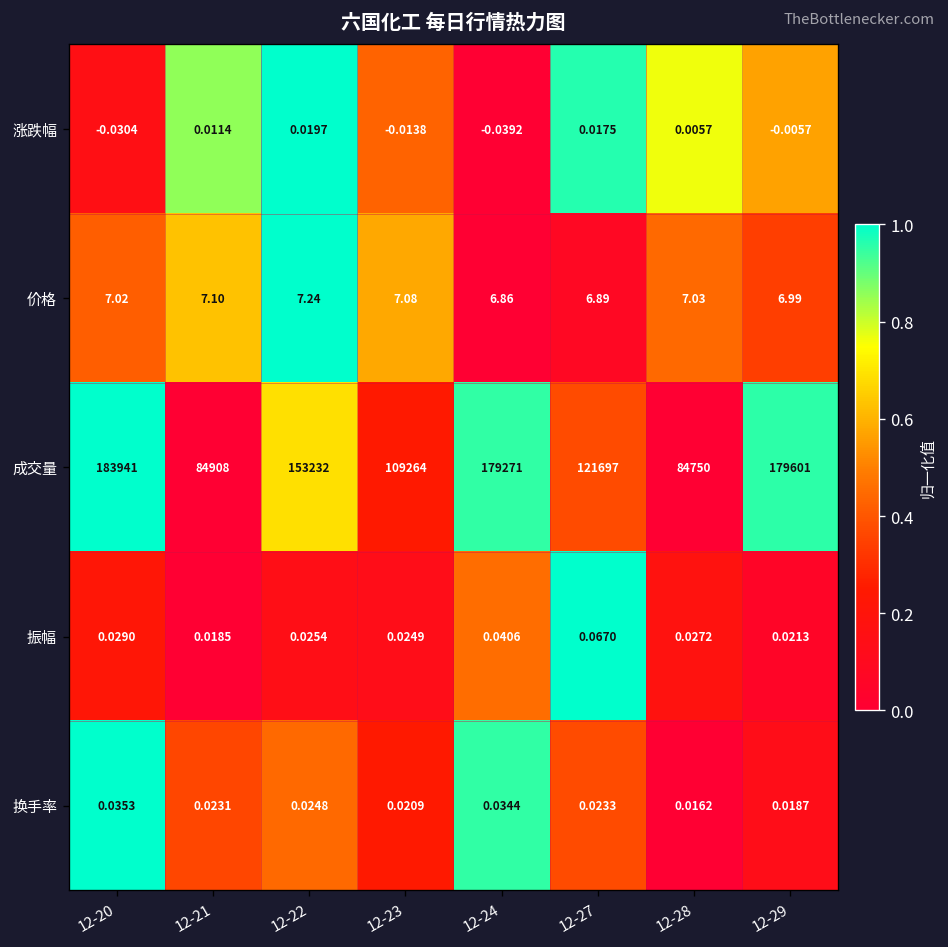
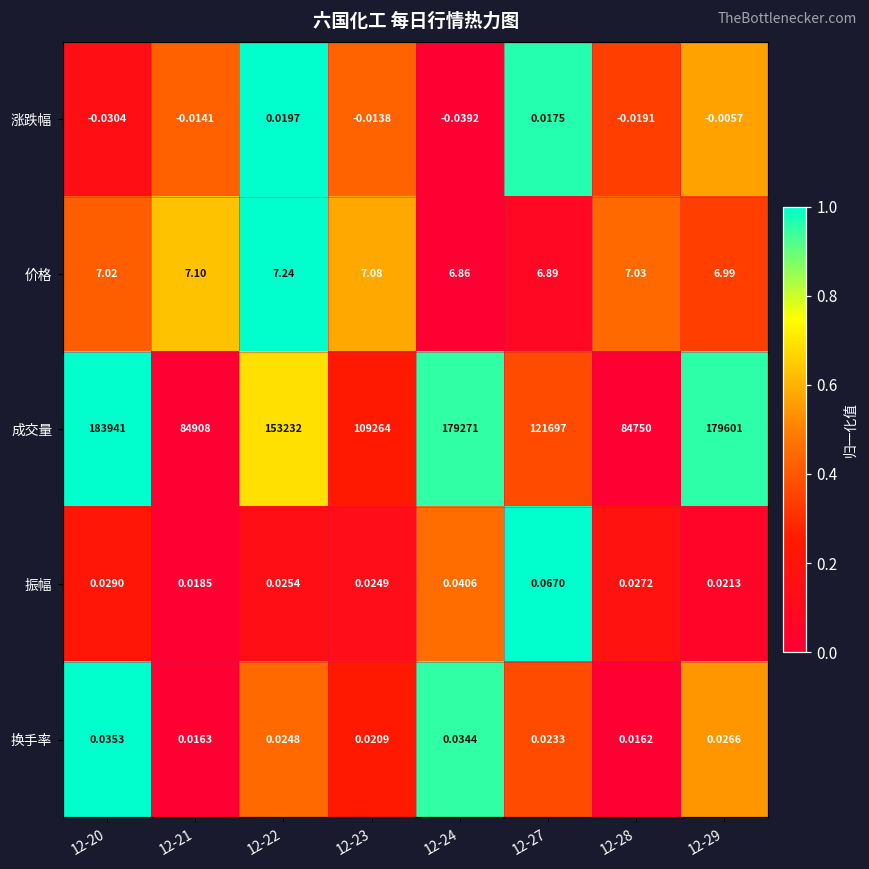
  {
    "涨跌幅": {
      "12-20": -0.0304,
-     "12-21": 0.0114,
+     "12-21": -0.0141,
      "12-22": 0.0197,
      "12-23": -0.0138,
      "12-24": -0.0392,
      "12-27": 0.0175,
-     "12-28": 0.0057,
+     "12-28": -0.0191,
      "12-29": -0.0057
    },
    "价格": {
      "12-20": 7.02,
      "12-21": 7.10,
      "12-22": 7.24,
      "12-23": 7.08,
      "12-24": 6.86,
      "12-27": 6.89,
      "12-28": 7.03,
      "12-29": 6.99
    },
    "成交量": {
      "12-20": 183941,
      "12-21": 84908,
      "12-22": 153232,
      "12-23": 109264,
      "12-24": 179271,
      "12-27": 121697,
      "12-28": 84750,
      "12-29": 179601
    },
    "振幅": {
      "12-20": 0.0290,
      "12-21": 0.0185,
      "12-22": 0.0254,
      "12-23": 0.0249,
      "12-24": 0.0406,
      "12-27": 0.0670,
      "12-28": 0.0272,
      "12-29": 0.0213
    },
    "换手率": {
      "12-20": 0.0353,
-     "12-21": 0.0231,
+     "12-21": 0.0163,
      "12-22": 0.0248,
      "12-23": 0.0209,
      "12-24": 0.0344,
      "12-27": 0.0233,
      "12-28": 0.0162,
-     "12-29": 0.0187
+     "12-29": 0.0266
    }
  }
